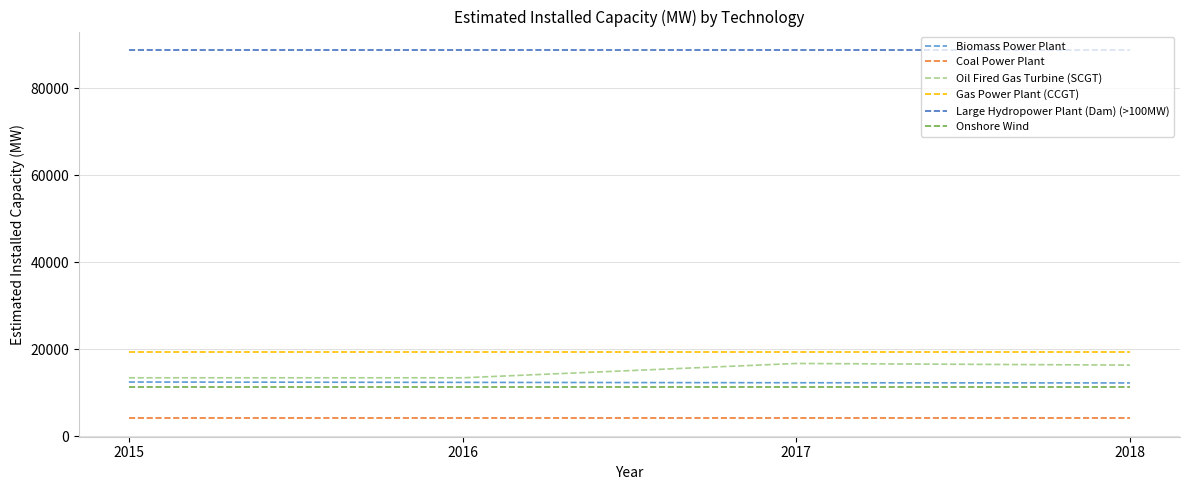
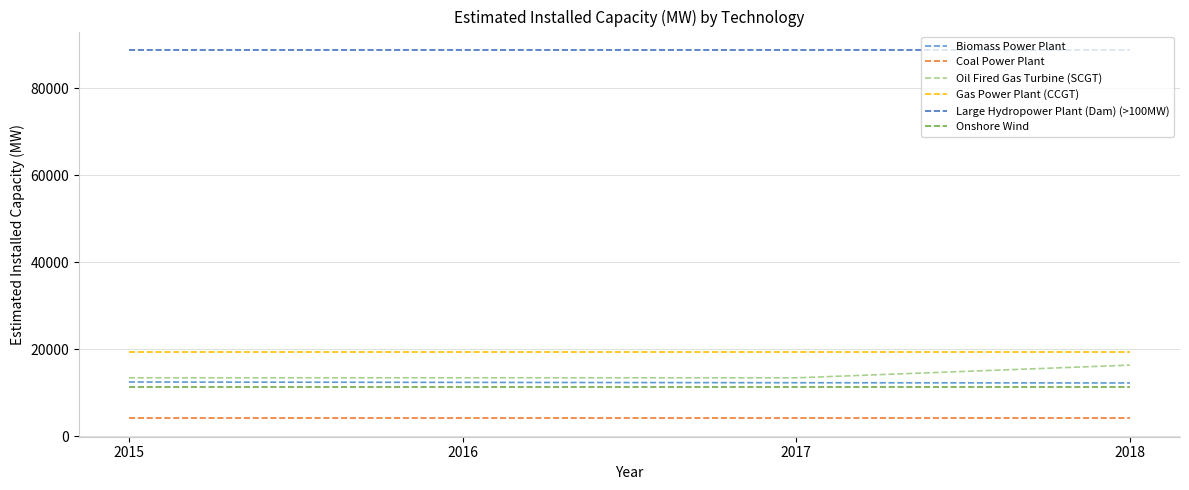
  {
    "Coal Power Plant": {
      "2015": 4000,
      "2016": 4000,
      "2017": 4000,
      "2018": 4000
    },
    "Oil Fired Gas Turbine (SCGT)": {
      "2015": 13000,
      "2016": 13000,
-     "2017": 17000,
+     "2017": 13000,
      "2018": 16000
    },
    "Gas Power Plant (CCGT)": {
      "2015": 19000,
      "2016": 19000,
      "2017": 19000,
      "2018": 19000
    },
    "Onshore Wind": {
      "2015": 11000,
      "2016": 11000,
      "2017": 11000,
      "2018": 11000
    }
  }
